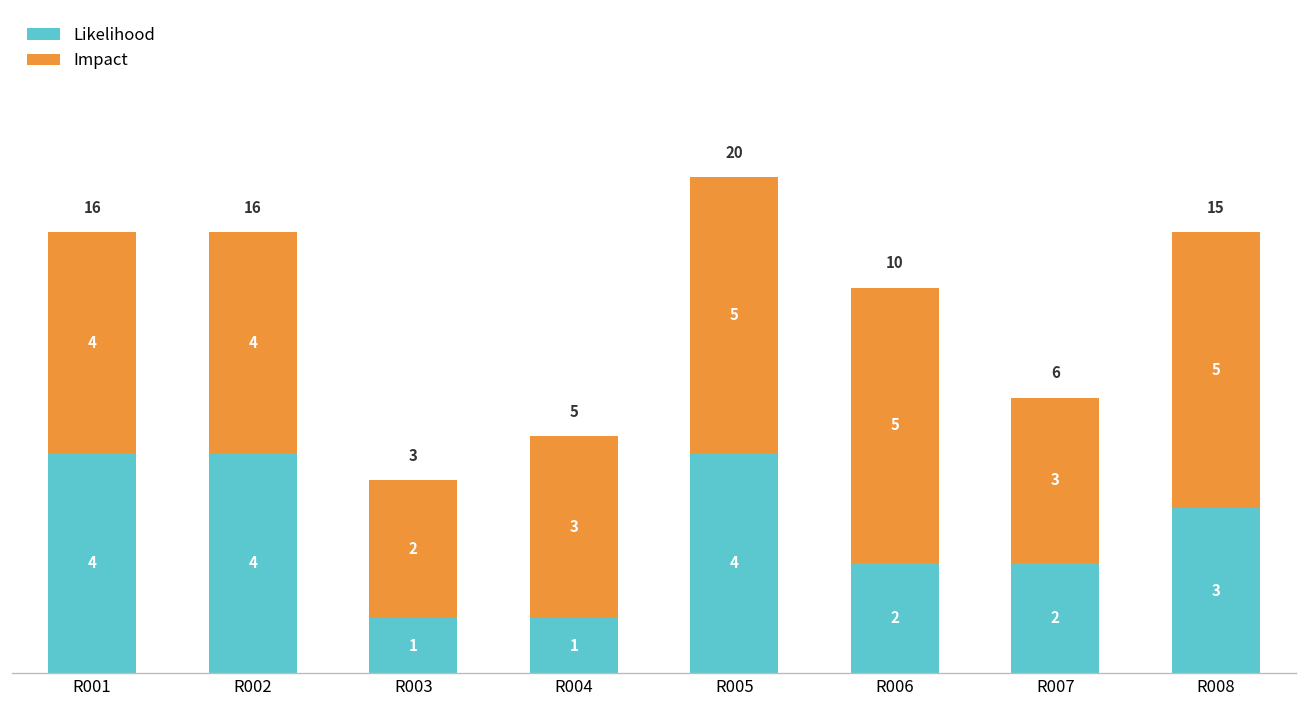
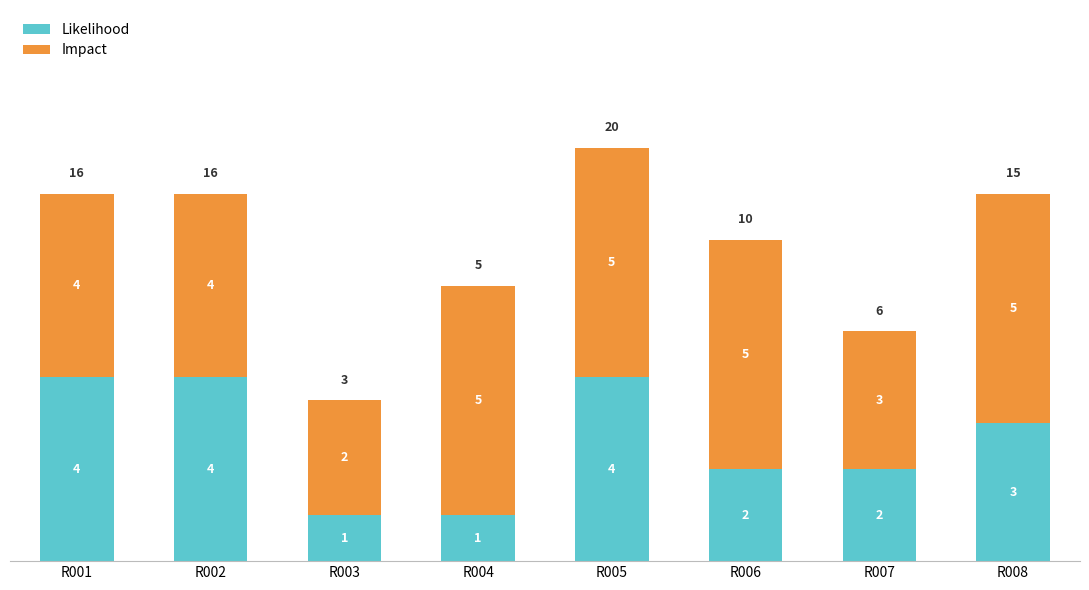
  {
    "Likelihood": {
      "R001": 4,
      "R002": 4,
      "R003": 1,
      "R004": 1,
      "R005": 4,
      "R006": 2,
      "R007": 2,
      "R008": 3
    },
    "Impact": {
      "R001": 4,
      "R002": 4,
      "R003": 3,
-     "R004": 3,
+     "R004": 5,
      "R005": 5,
      "R006": 5,
      "R007": 3,
      "R008": 5
    }
  }
